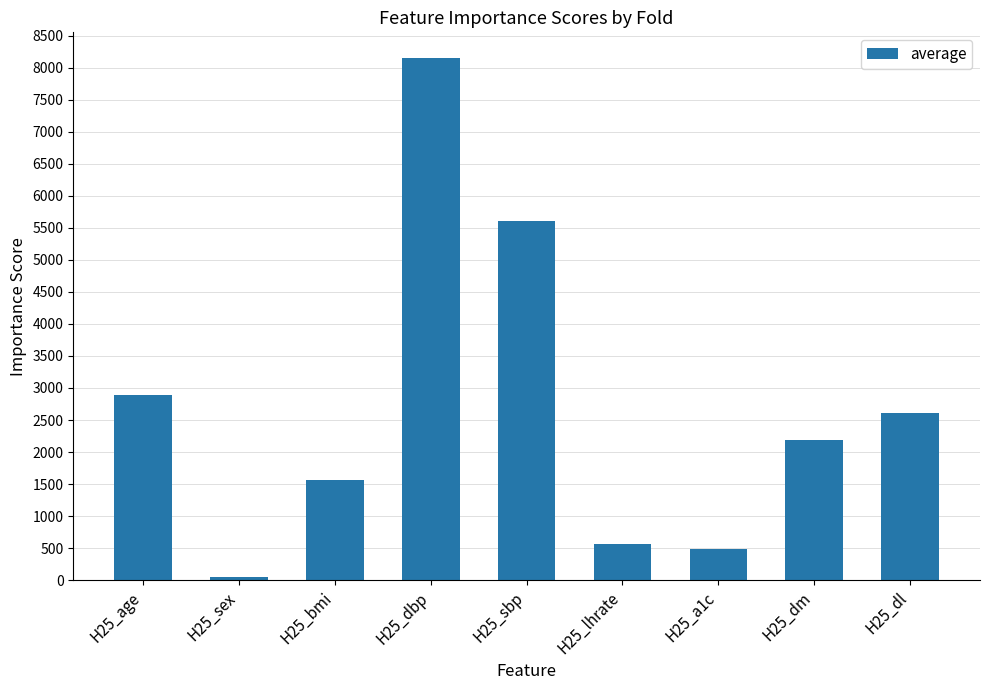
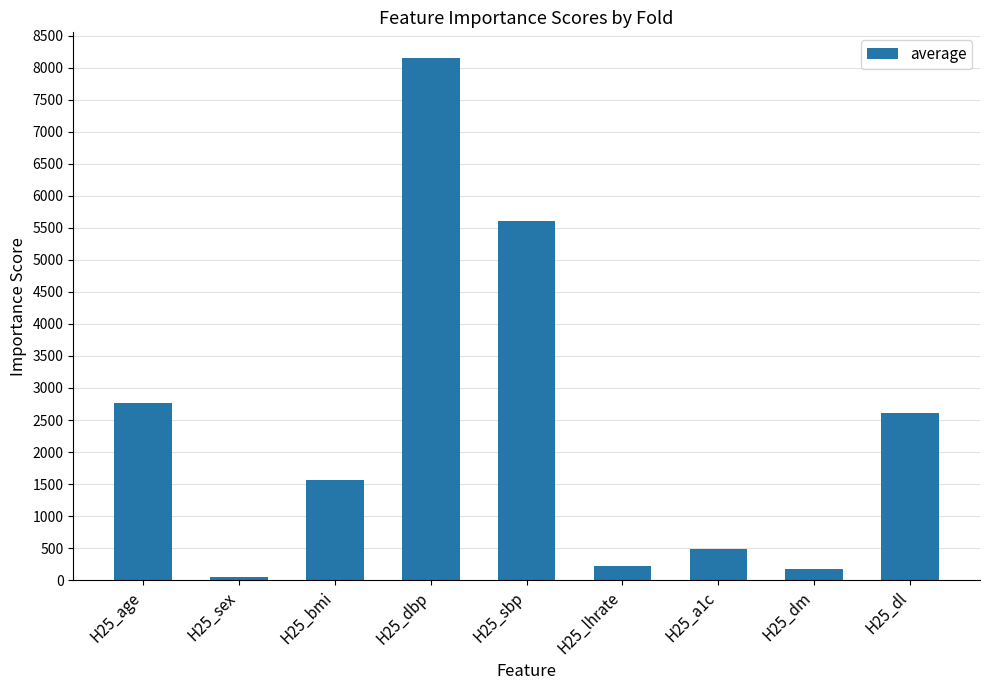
  {
-   "H25_age": 2900,
+   "H25_age": 2800,
    "H25_sex": 0,
    "H25_bmi": 1600,
    "H25_dbp": 8100,
    "H25_sbp": 5600,
-   "H25_lhrate": 600,
+   "H25_lhrate": 200,
    "H25_a1c": 500,
-   "H25_dm": 2200,
+   "H25_dm": 200,
    "H25_dl": 2600
  }
